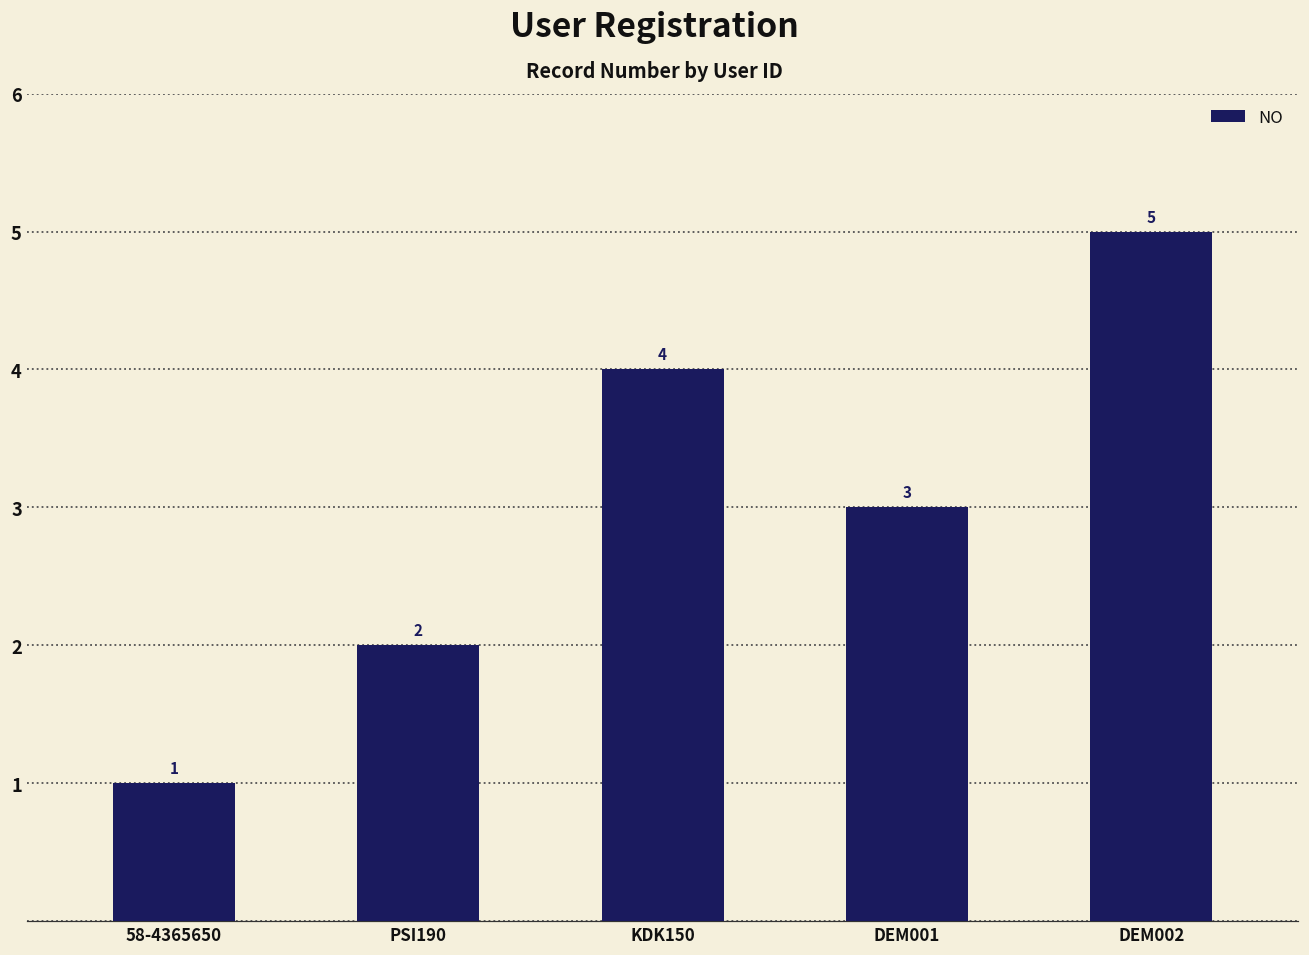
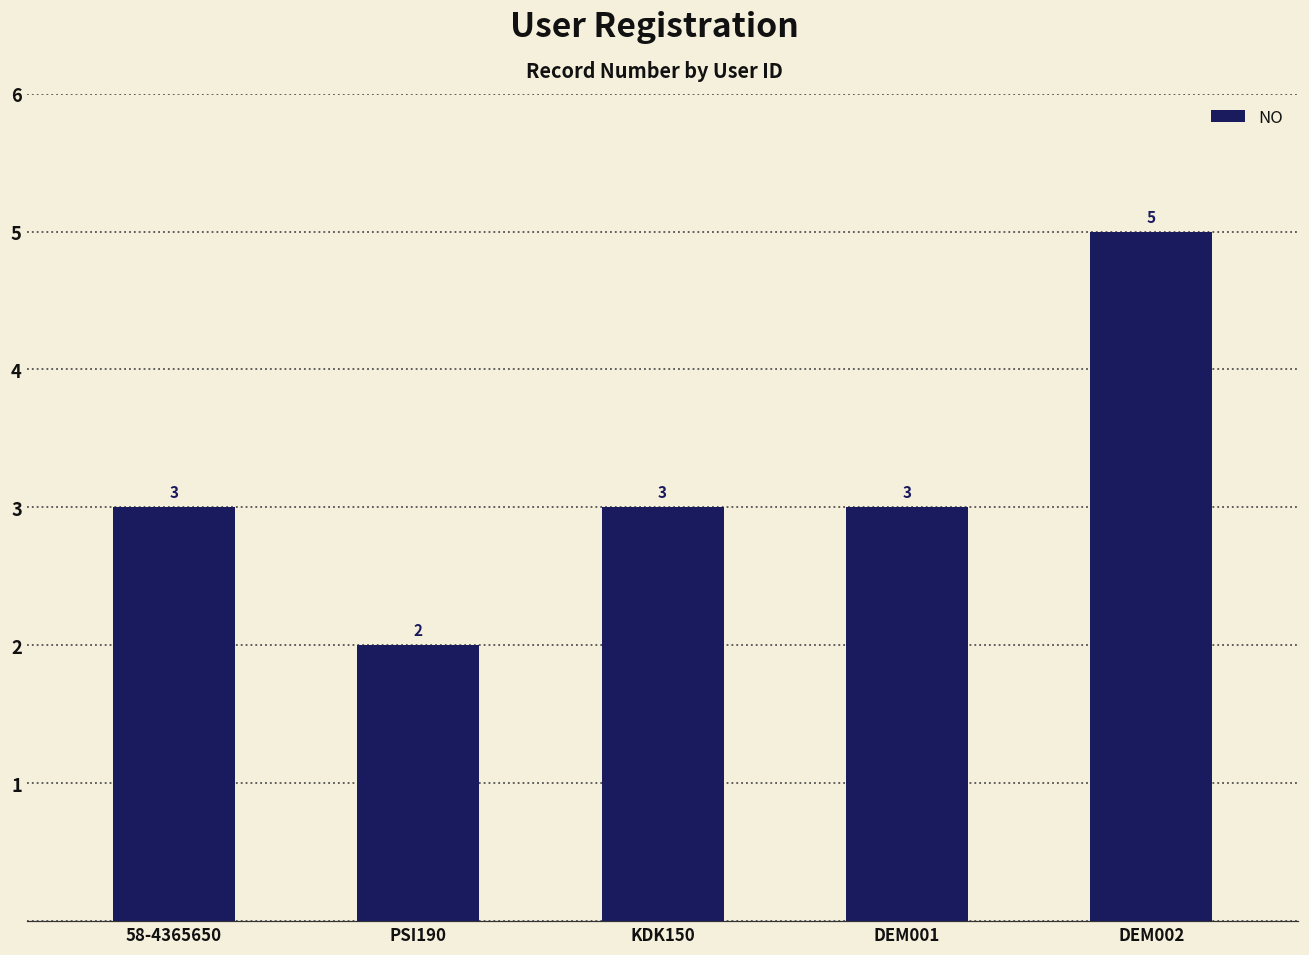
  {
-   "58-4365650": 1,
+   "58-4365650": 3,
    "PSI190": 2,
-   "KDK150": 4,
+   "KDK150": 3,
    "DEM001": 3,
    "DEM002": 5
  }
